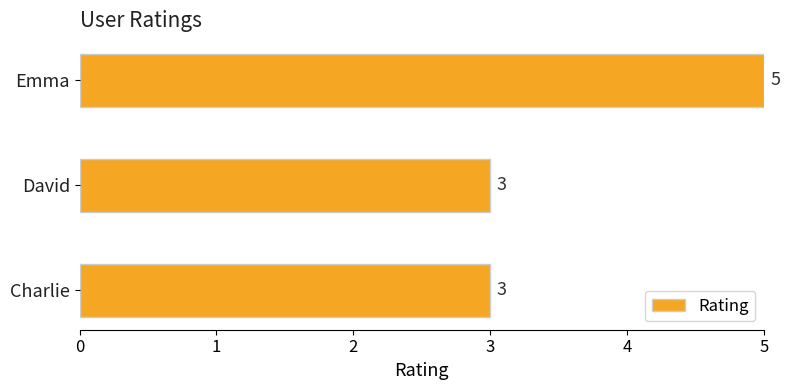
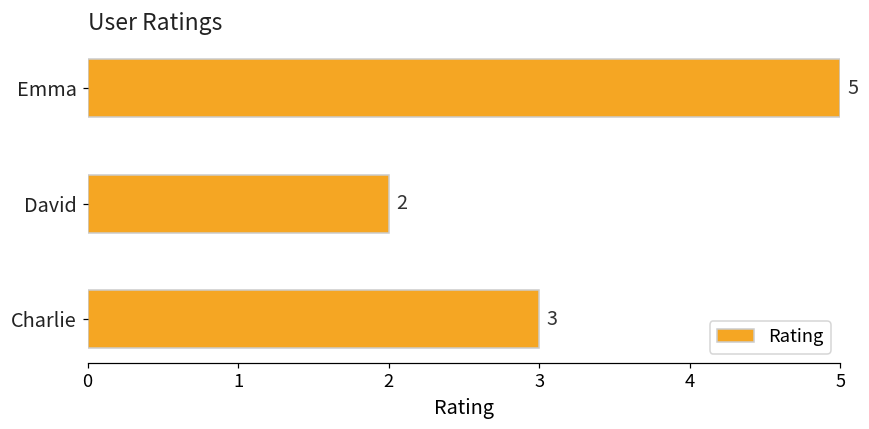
  {
    "Emma": 5,
-   "David": 3,
+   "David": 2,
    "Charlie": 3
  }
